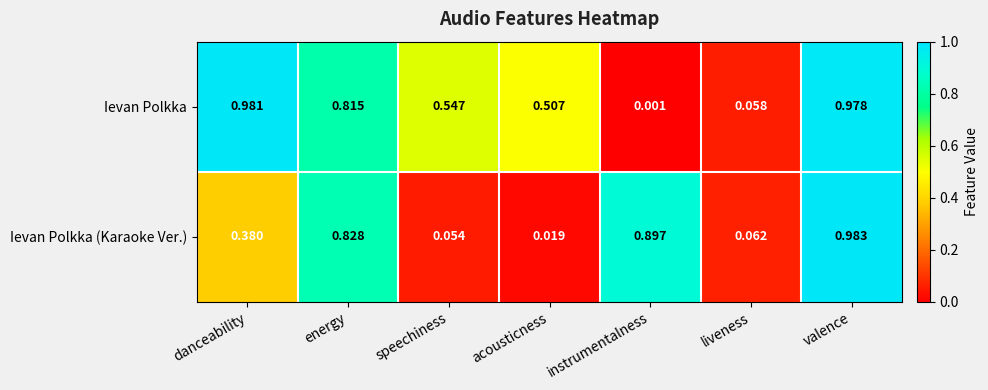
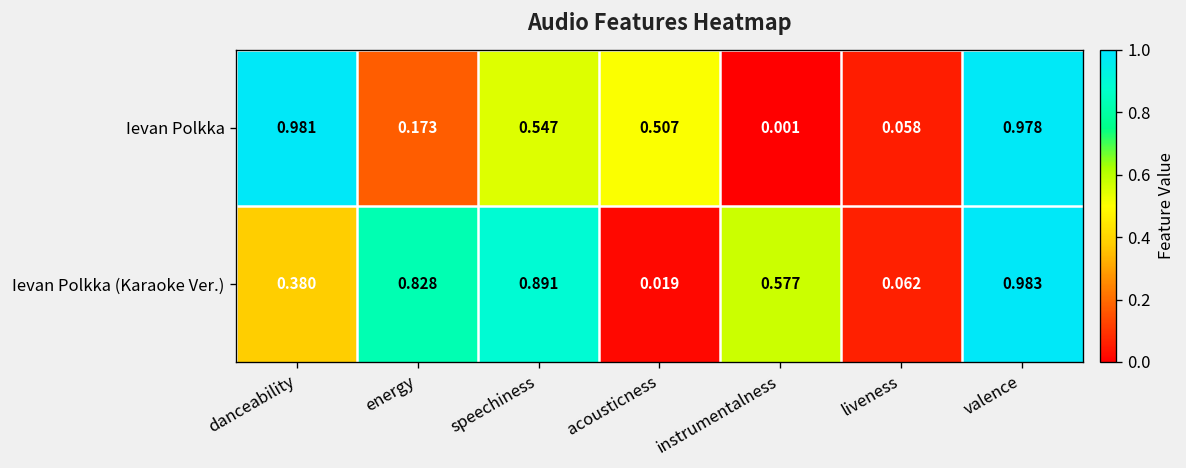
  {
    "Ievan Polkka": {
      "danceability": 0.981,
-     "energy": 0.815,
+     "energy": 0.173,
      "speechiness": 0.547,
      "acousticness": 0.507,
      "instrumentalness": 0.001,
      "liveness": 0.058,
      "valence": 0.978
    },
    "Ievan Polkka (Karaoke Ver.)": {
      "danceability": 0.380,
      "energy": 0.828,
-     "speechiness": 0.054,
+     "speechiness": 0.891,
      "acousticness": 0.019,
-     "instrumentalness": 0.897,
+     "instrumentalness": 0.577,
      "liveness": 0.062,
      "valence": 0.983
    }
  }
